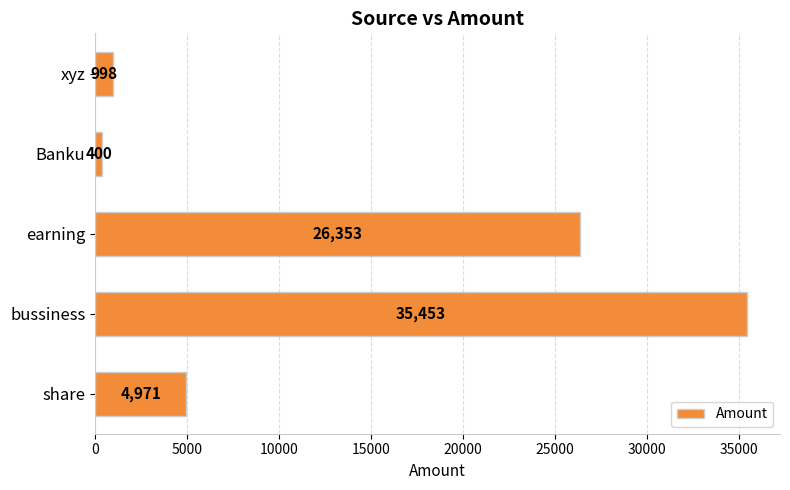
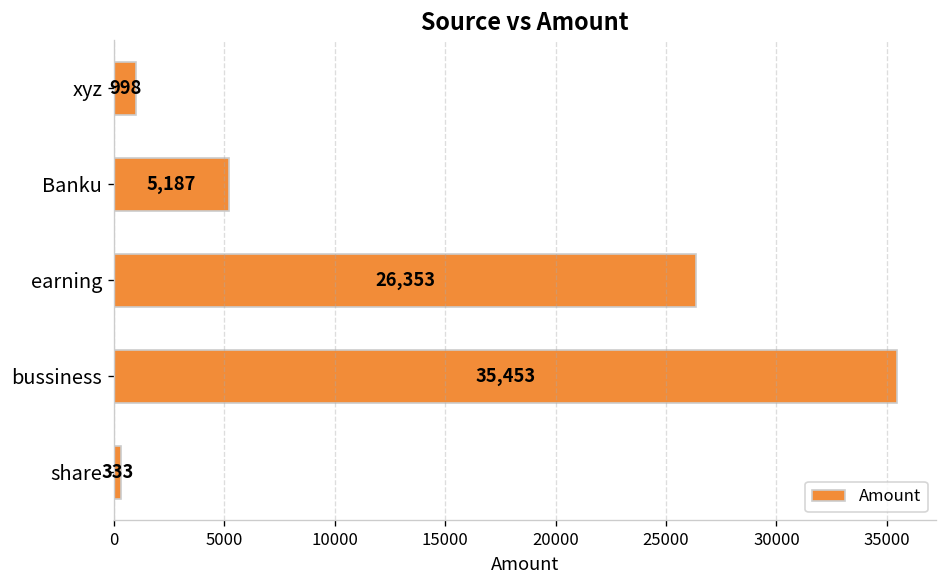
  {
    "xyz": "998",
-   "Banku": "400",
+   "Banku": "5,187",
    "earning": "26,353",
    "bussiness": "35,453",
-   "share": "4,971"
+   "share": "333"
  }
